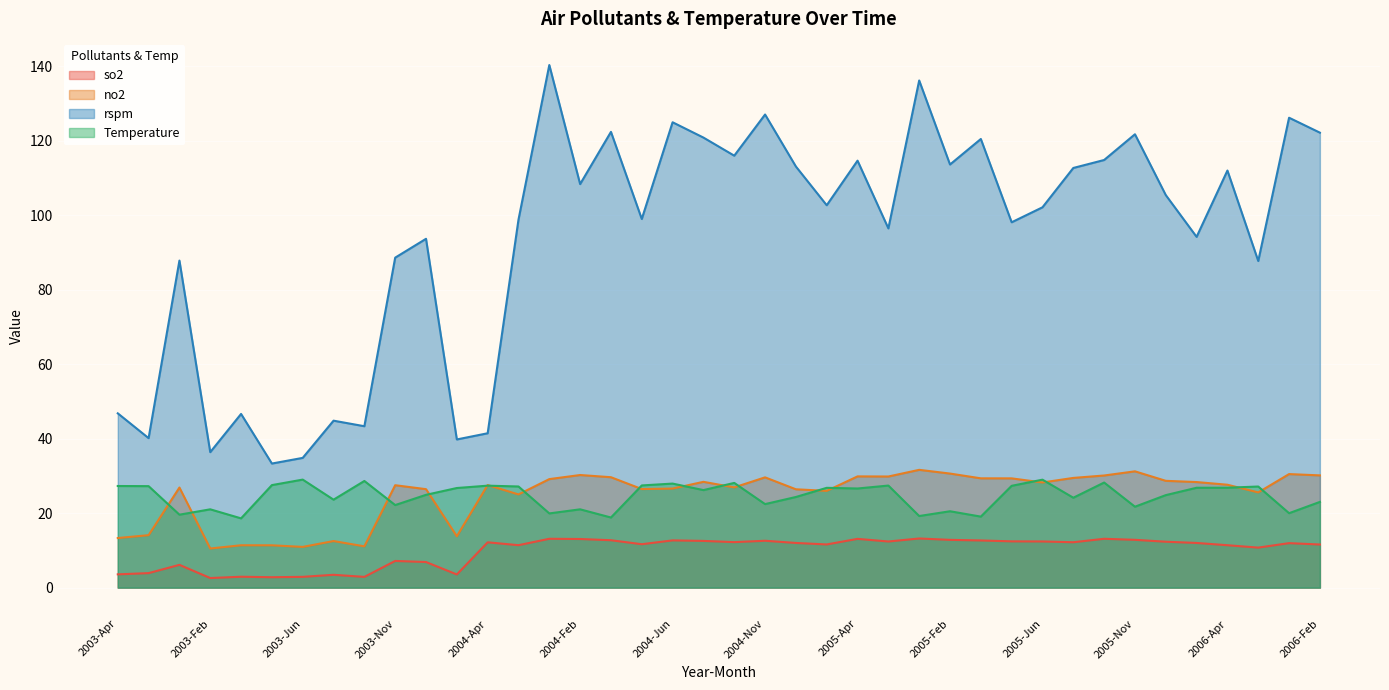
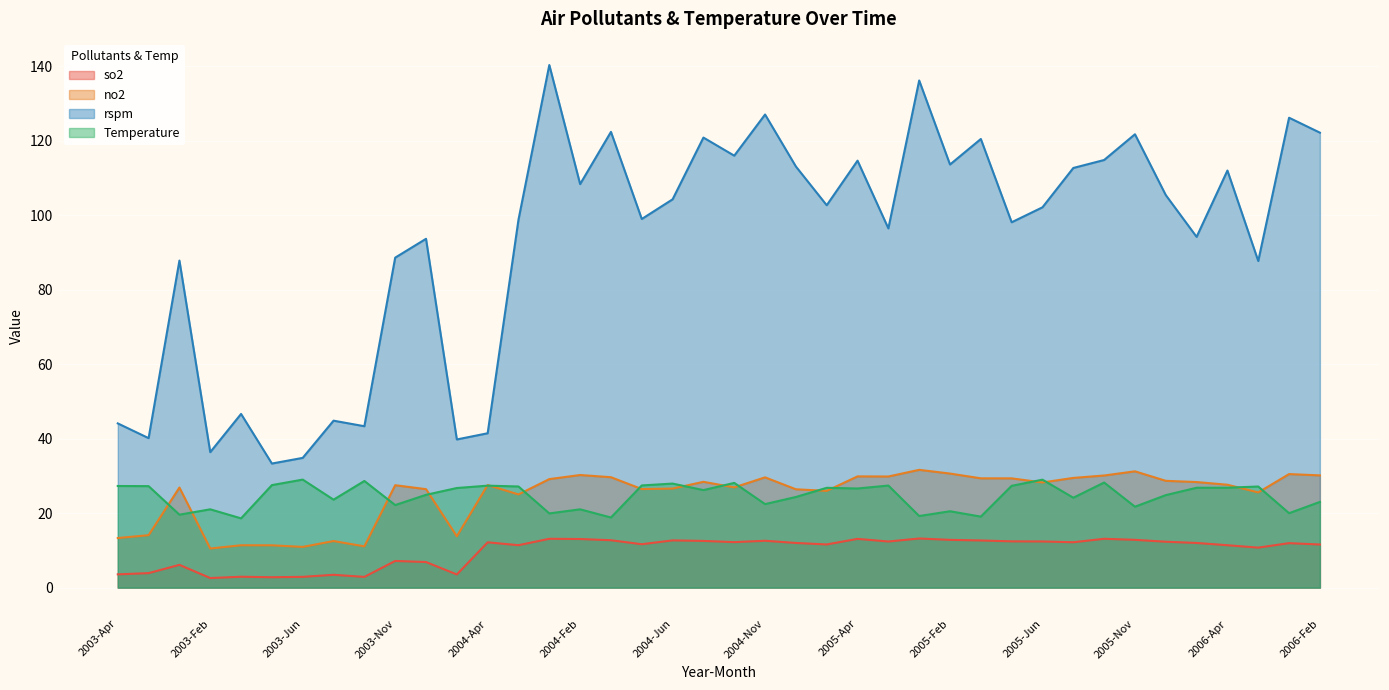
  {
    "rspm": {
-     "2003-Apr": 47,
+     "2003-Apr": 44,
      "2003-Feb": 36,
      "2003-Jun": 35,
      "2003-Nov": 89,
      "2004-Apr": 41,
      "2004-Feb": 108,
-     "2004-Jun": 125,
+     "2004-Jun": 104,
      "2004-Nov": 127,
      "2005-Apr": 115,
      "2005-Feb": 114,
      "2005-Jun": 102,
      "2005-Nov": 122,
      "2006-Apr": 112,
      "2006-Feb": 122
    },
    "Temperature": {
      "2003-Apr": 27,
      "2003-Feb": 21,
      "2003-Jun": 29,
      "2003-Nov": 22,
      "2004-Feb": 21,
      "2004-Jun": 28,
      "2004-Nov": 22,
      "2005-Apr": 27,
      "2005-Feb": 21,
      "2005-Jun": 29,
      "2005-Nov": 22,
      "2006-Apr": 27,
      "2006-Feb": 23
    }
  }
